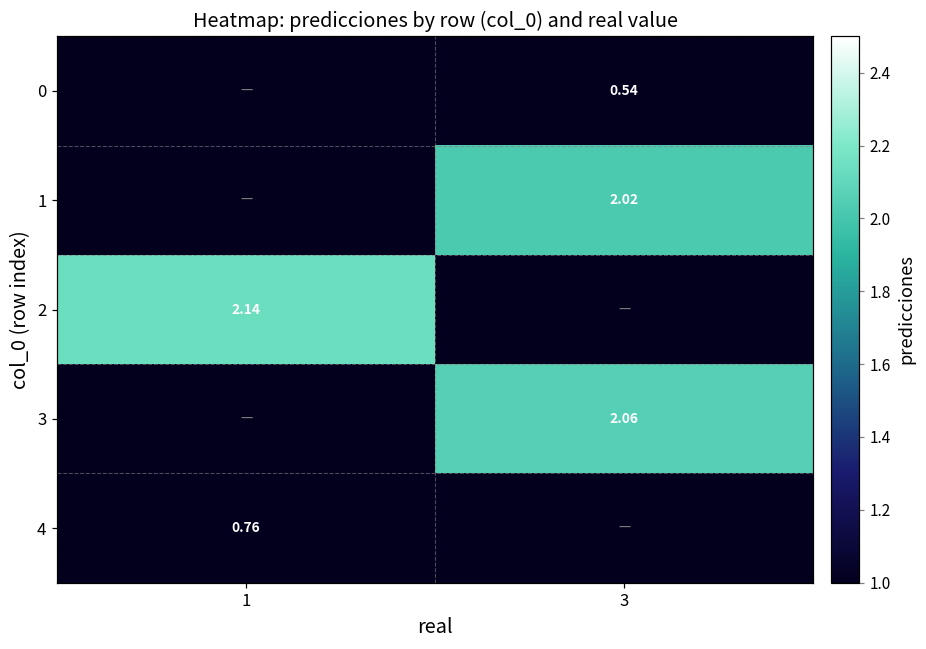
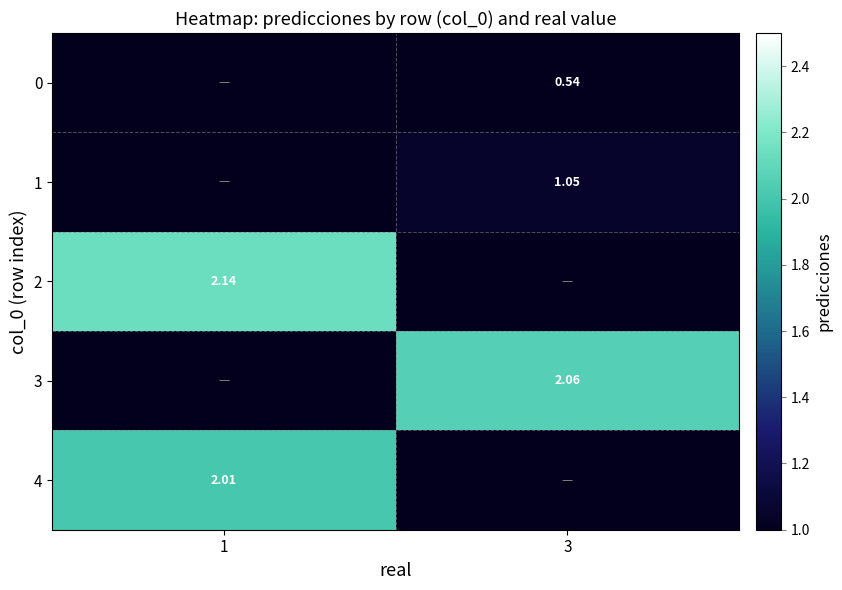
  {
    "0": {
      "3": 0.54
    },
    "1": {
-     "3": 2.02
+     "3": 1.05
    },
    "2": {
      "1": 2.14
    },
    "3": {
      "3": 2.06
    },
    "4": {
-     "1": 0.76
+     "1": 2.01
    }
  }
